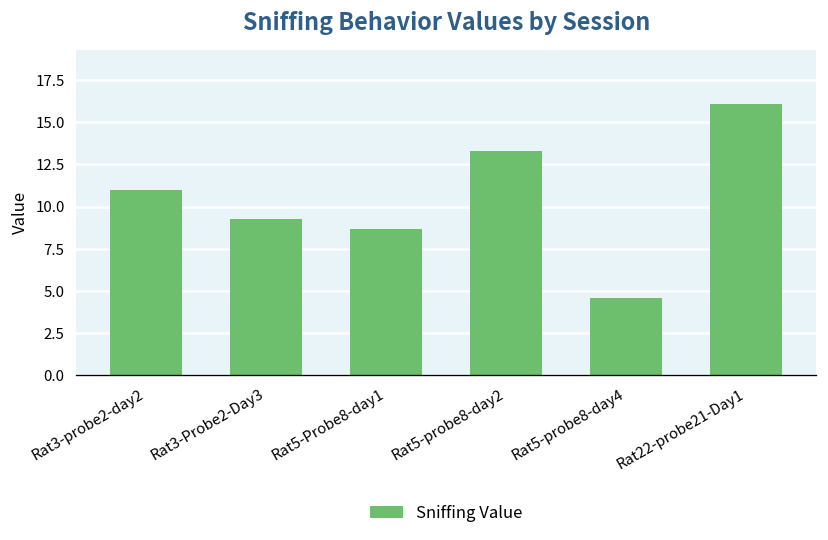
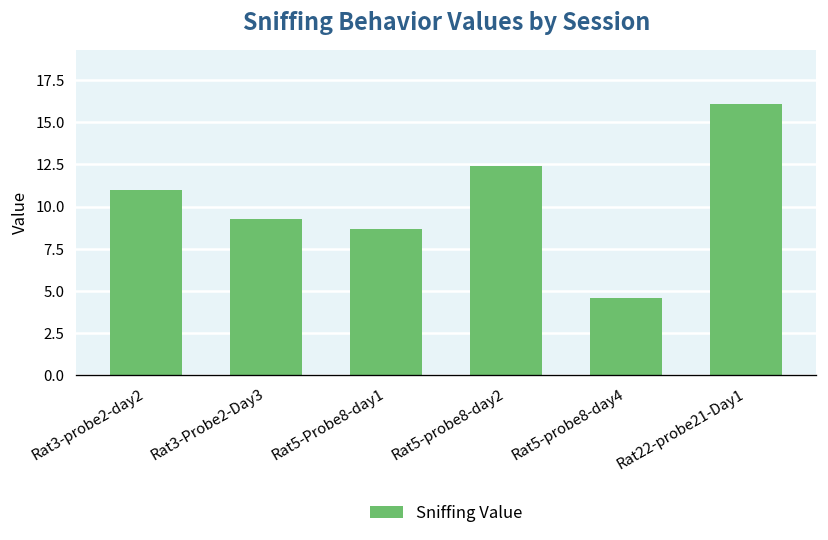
  {
    "Rat3-probe2-day2": 11.0,
    "Rat3-Probe2-Day3": 9.3,
    "Rat5-Probe8-day1": 8.7,
-   "Rat5-probe8-day2": 13.3,
+   "Rat5-probe8-day2": 12.4,
    "Rat5-probe8-day4": 4.6,
    "Rat22-probe21-Day1": 16.1
  }
